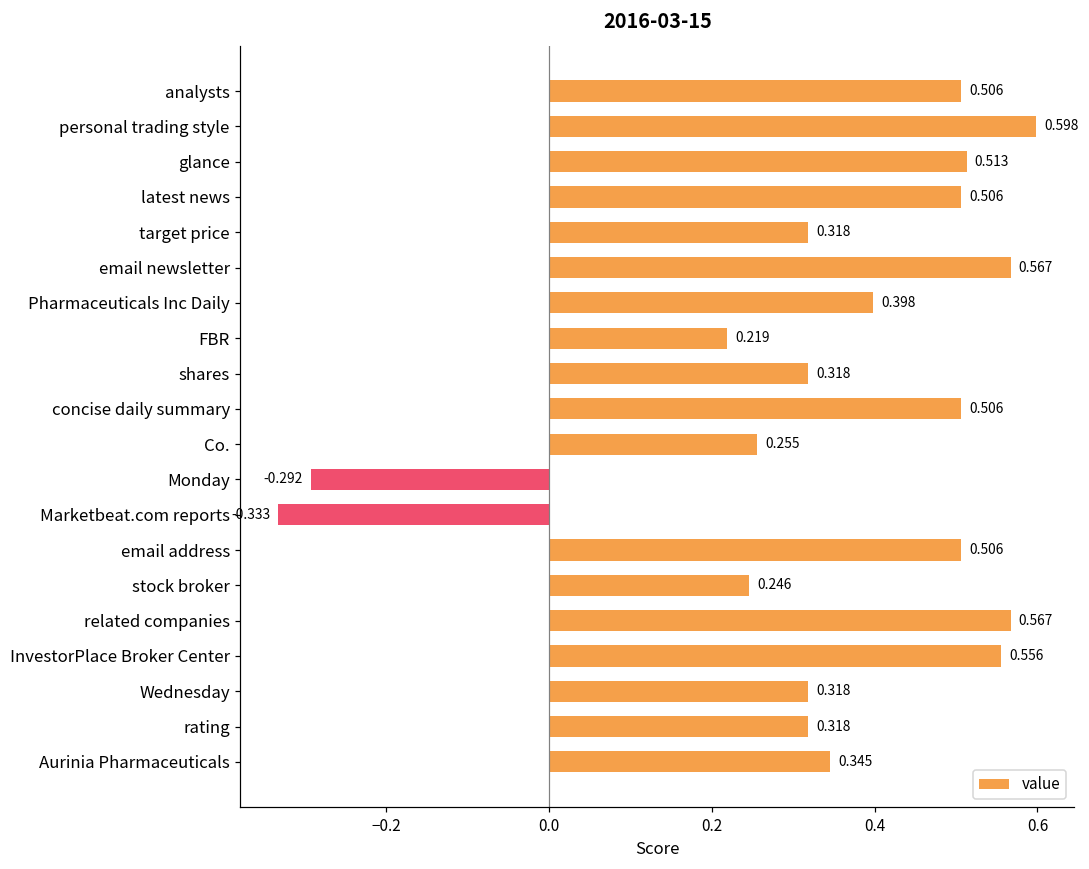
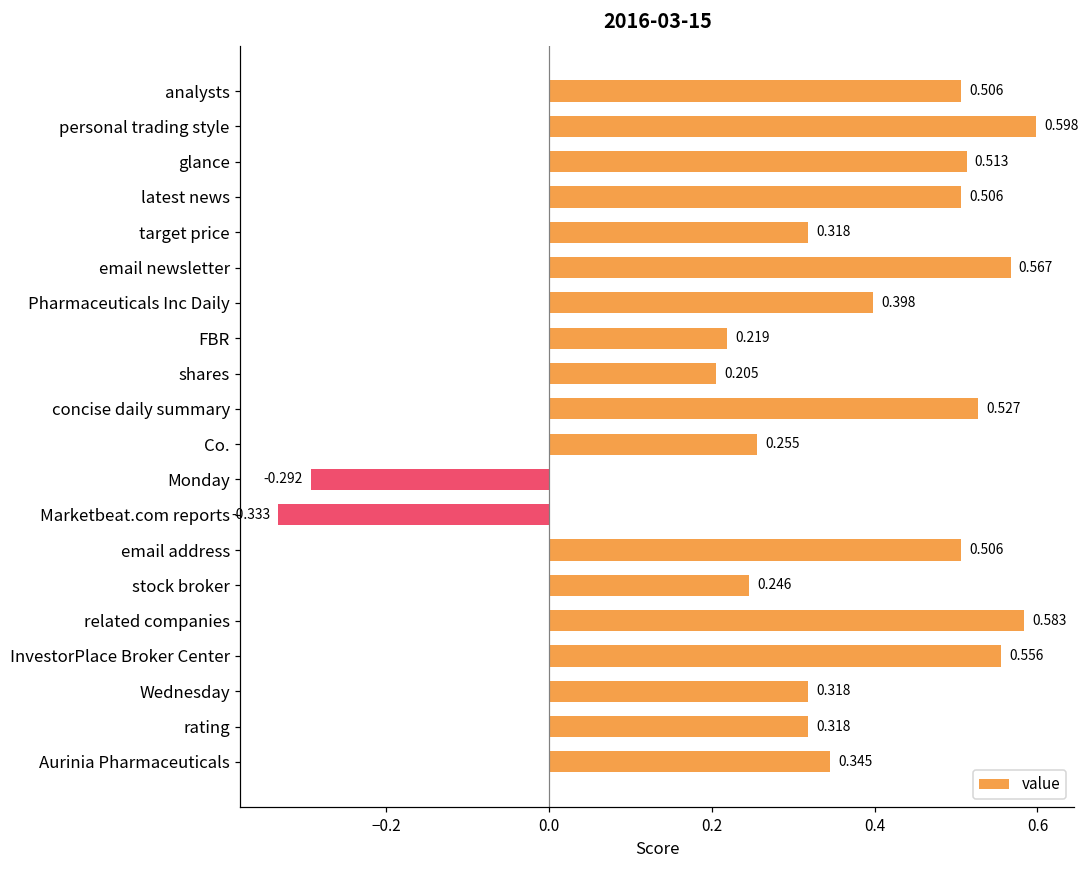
  {
    "analysts": 0.506,
    "personal trading style": 0.598,
    "glance": 0.513,
    "latest news": 0.506,
    "target price": 0.318,
    "email newsletter": 0.567,
    "Pharmaceuticals Inc Daily": 0.398,
    "FBR": 0.219,
-   "shares": 0.318,
-   "concise daily summary": 0.506,
+   "shares": 0.205,
+   "concise daily summary": 0.527,
    "Co.": 0.255,
    "Monday": -0.292,
    "Marketbeat.com reports": -0.333,
    "email address": 0.506,
    "stock broker": 0.246,
-   "related companies": 0.567,
+   "related companies": 0.583,
    "InvestorPlace Broker Center": 0.556,
    "Wednesday": 0.318,
    "rating": 0.318,
    "Aurinia Pharmaceuticals": 0.345
  }
